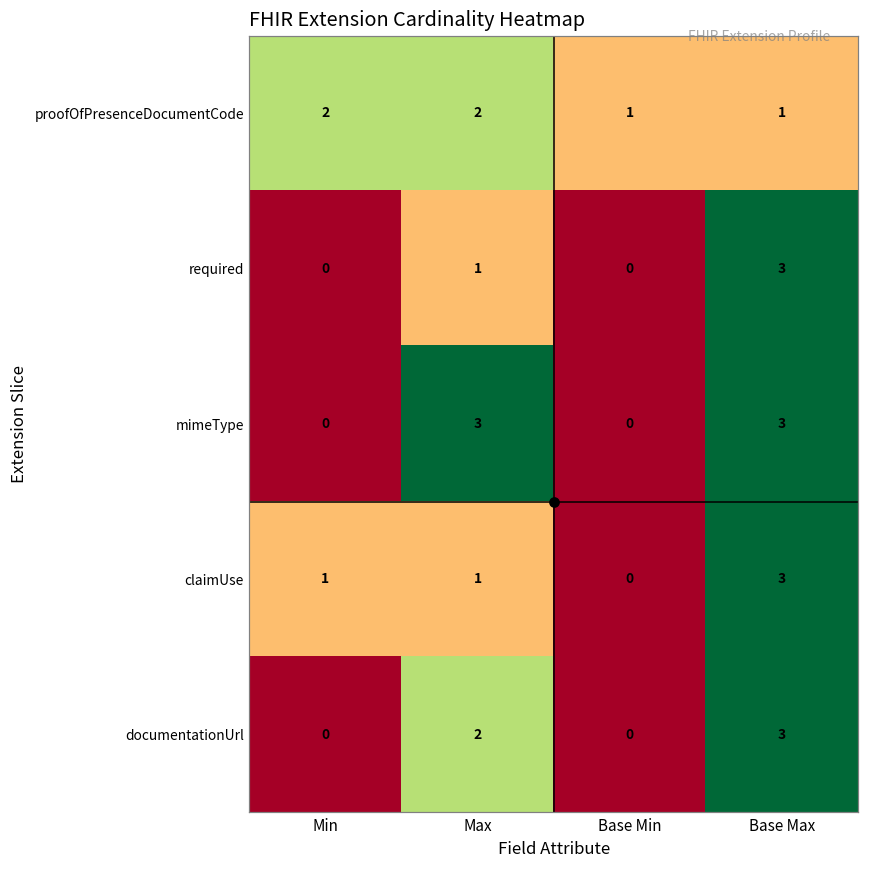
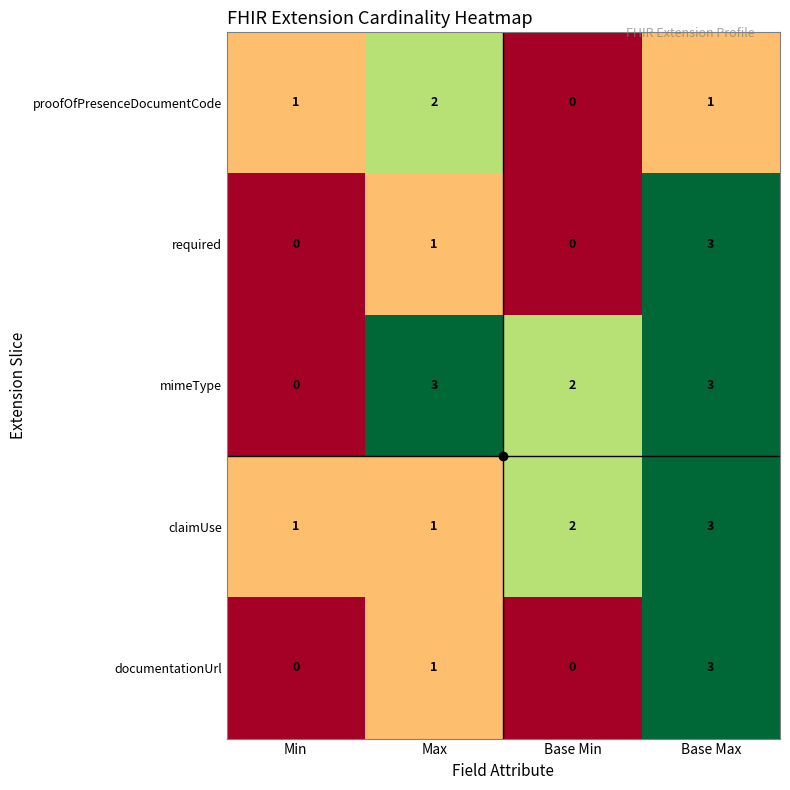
  {
    "proofOfPresenceDocumentCode": {
-     "Min": 2,
+     "Min": 1,
      "Max": 2,
-     "Base Min": 1,
+     "Base Min": 0,
      "Base Max": 1
    },
    "required": {
      "Min": 0,
      "Max": 1,
      "Base Min": 0,
      "Base Max": 3
    },
    "mimeType": {
      "Min": 0,
      "Max": 3,
-     "Base Min": 0,
+     "Base Min": 2,
      "Base Max": 3
    },
    "claimUse": {
      "Min": 1,
      "Max": 1,
-     "Base Min": 0,
+     "Base Min": 2,
      "Base Max": 3
    },
    "documentationUrl": {
      "Min": 0,
-     "Max": 2,
+     "Max": 1,
      "Base Min": 0,
      "Base Max": 3
    }
  }
